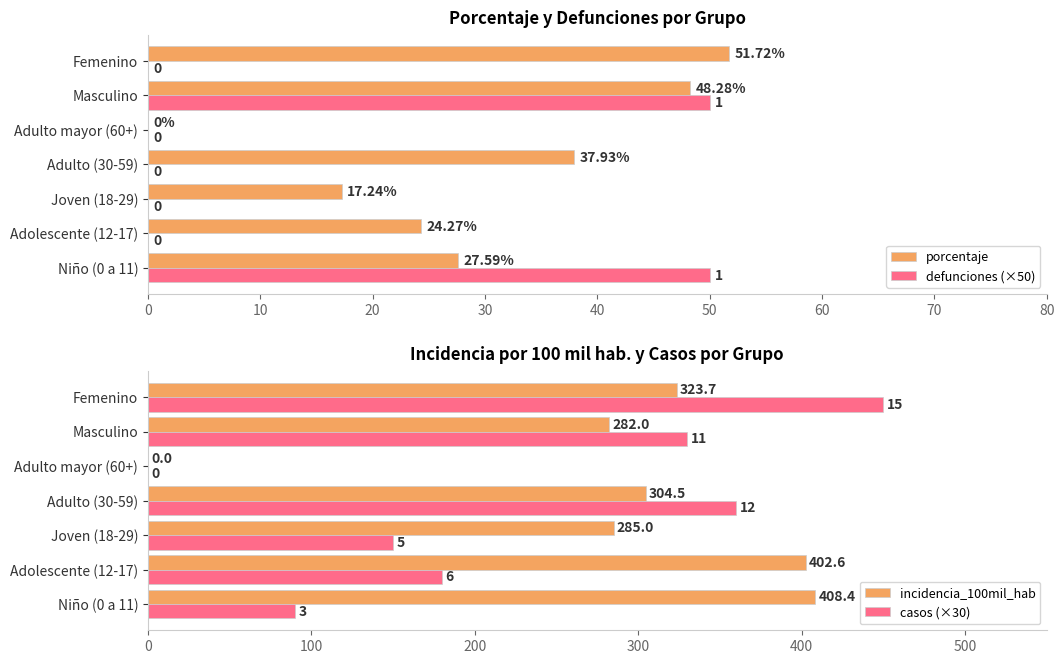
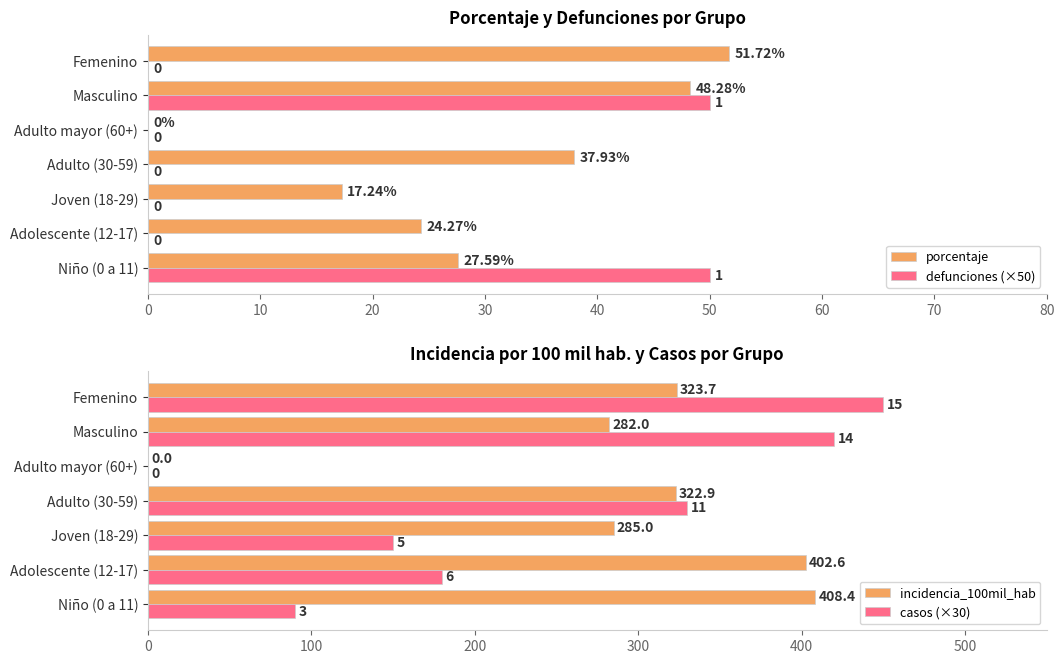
  {
    "Porcentaje y Defunciones por Grupo": {
      "porcentaje": {
        "Femenino": "51.72%",
        "Masculino": "48.28%",
        "Adulto mayor (60+)": "0%",
        "Adulto (30-59)": "37.93%",
        "Joven (18-29)": "17.24%",
        "Adolescente (12-17)": "24.27%",
        "Niño (0 a 11)": "27.59%"
      },
      "defunciones (×50)": {
        "Femenino": "0",
        "Adulto mayor (60+)": "0",
        "Adulto (30-59)": "0",
        "Joven (18-29)": "0",
        "Adolescente (12-17)": "0"
      }
    },
    "Incidencia por 100 mil hab. y Casos por Grupo": {
      "incidencia_100mil_hab": {
        "Femenino": "323.7",
        "Masculino": "282.0",
        "Adulto mayor (60+)": "0.0",
-       "Adulto (30-59)": "304.5",
+       "Adulto (30-59)": "322.9",
        "Joven (18-29)": "285.0",
        "Adolescente (12-17)": "402.6",
        "Niño (0 a 11)": "408.4"
      },
      "casos (×30)": {
-       "Masculino": "11",
+       "Masculino": "14",
        "Adulto mayor (60+)": "0",
-       "Adulto (30-59)": "12"
+       "Adulto (30-59)": "11"
      }
    }
  }
